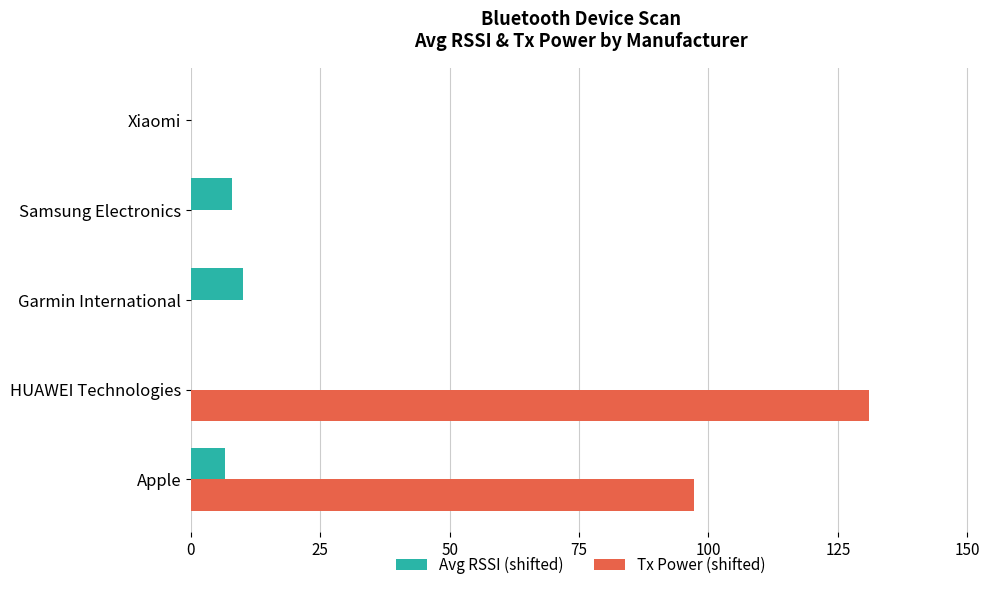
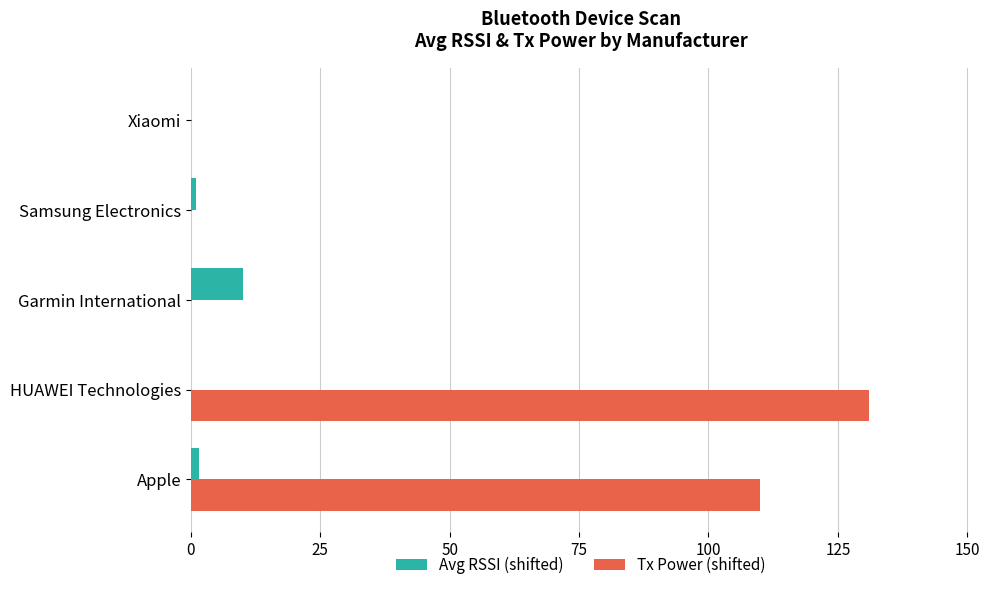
  {
    "Avg RSSI (shifted)": {
      "Xiaomi": 0,
-     "Samsung Electronics": 8,
+     "Samsung Electronics": 1,
      "Garmin International": 10,
      "HUAWEI Technologies": 0,
-     "Apple": 7
+     "Apple": 2
    },
    "Tx Power (shifted)": {
      "Xiaomi": 0,
      "Samsung Electronics": 0,
      "Garmin International": 0,
      "HUAWEI Technologies": 131,
-     "Apple": 97
+     "Apple": 110
    }
  }
